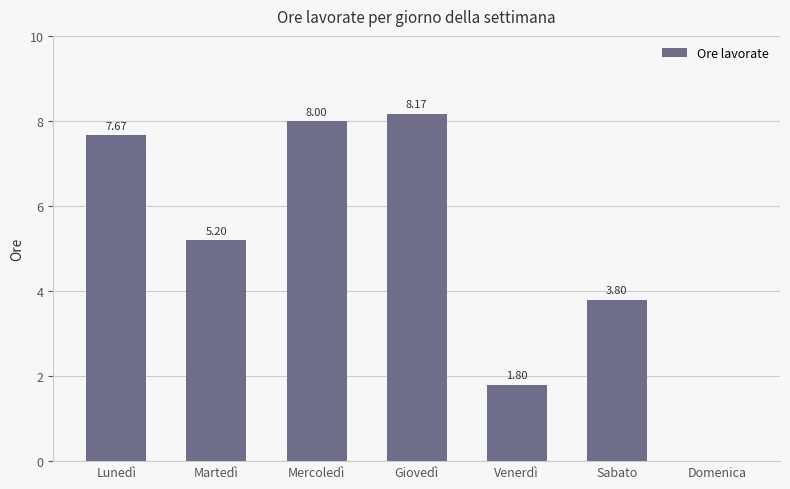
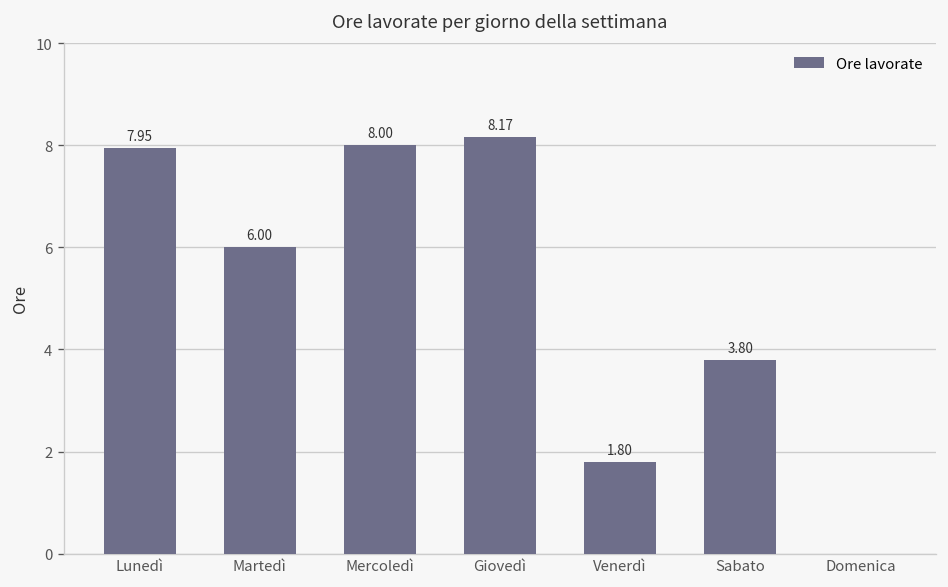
  {
-   "Lunedì": 7.67,
-   "Martedì": 5.20,
+   "Lunedì": 7.95,
+   "Martedì": 6.00,
    "Mercoledì": 8.00,
    "Giovedì": 8.17,
    "Venerdì": 1.80,
    "Sabato": 3.80
  }
